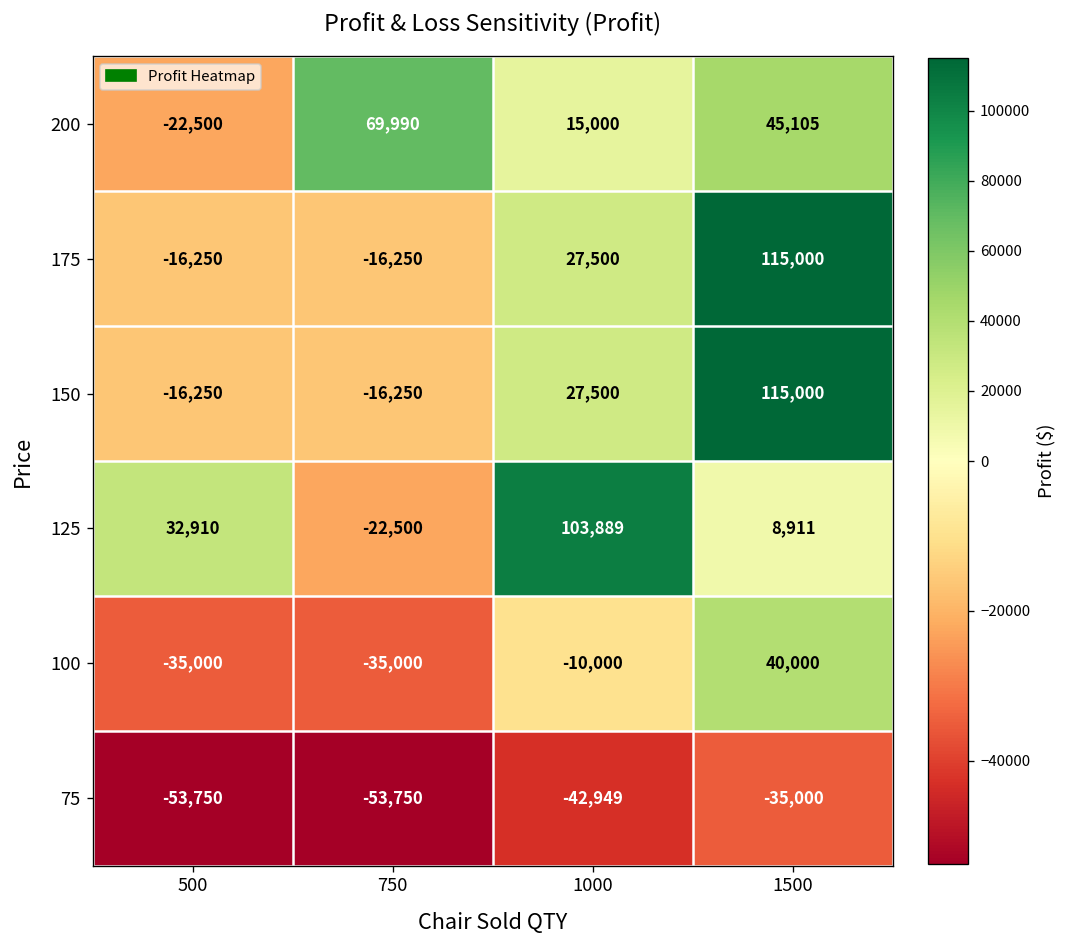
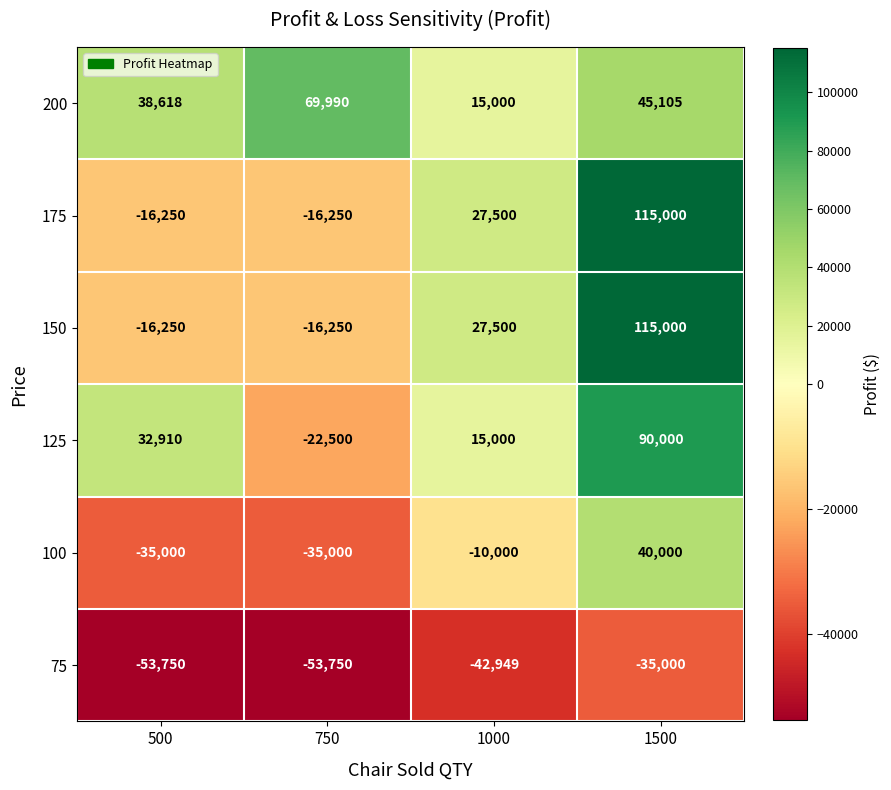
  {
    "200": {
-     "500": "-22,500",
+     "500": "38,618",
      "750": "69,990",
      "1000": "15,000",
      "1500": "45,105"
    },
    "175": {
      "500": "-16,250",
      "750": "-16,250",
      "1000": "27,500",
      "1500": "115,000"
    },
    "150": {
      "500": "-16,250",
      "750": "-16,250",
      "1000": "27,500",
      "1500": "115,000"
    },
    "125": {
      "500": "32,910",
      "750": "-22,500",
-     "1000": "103,889",
-     "1500": "8,911"
+     "1000": "15,000",
+     "1500": "90,000"
    },
    "100": {
      "500": "-35,000",
      "750": "-35,000",
      "1000": "-10,000",
      "1500": "40,000"
    },
    "75": {
      "500": "-53,750",
      "750": "-53,750",
      "1000": "-42,949",
      "1500": "-35,000"
    }
  }
